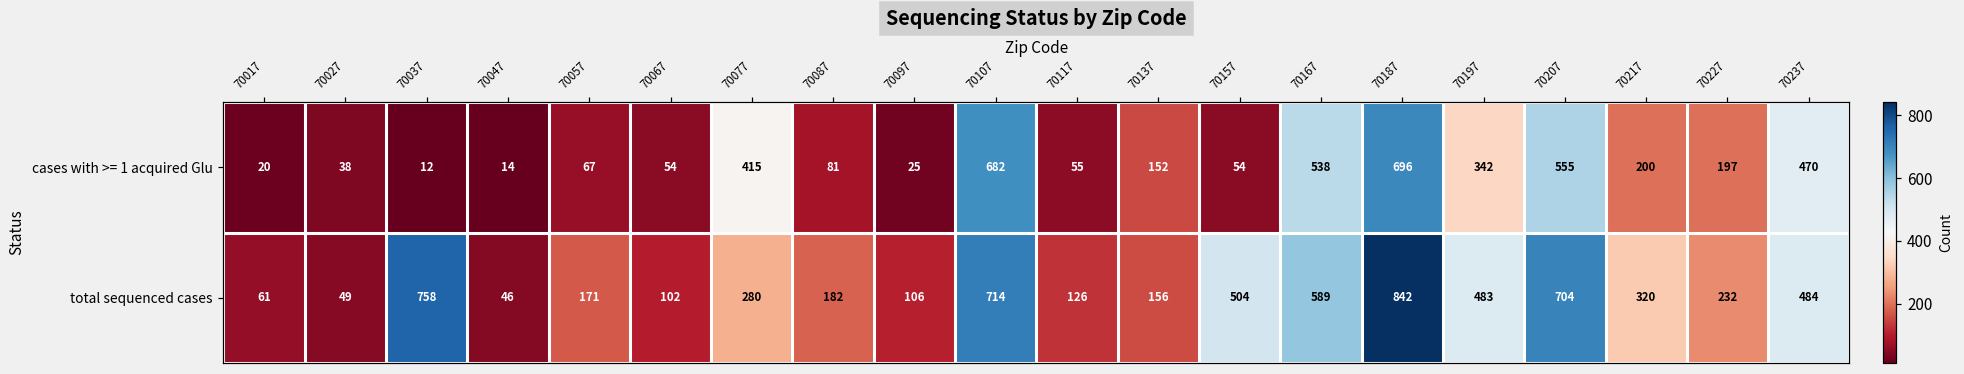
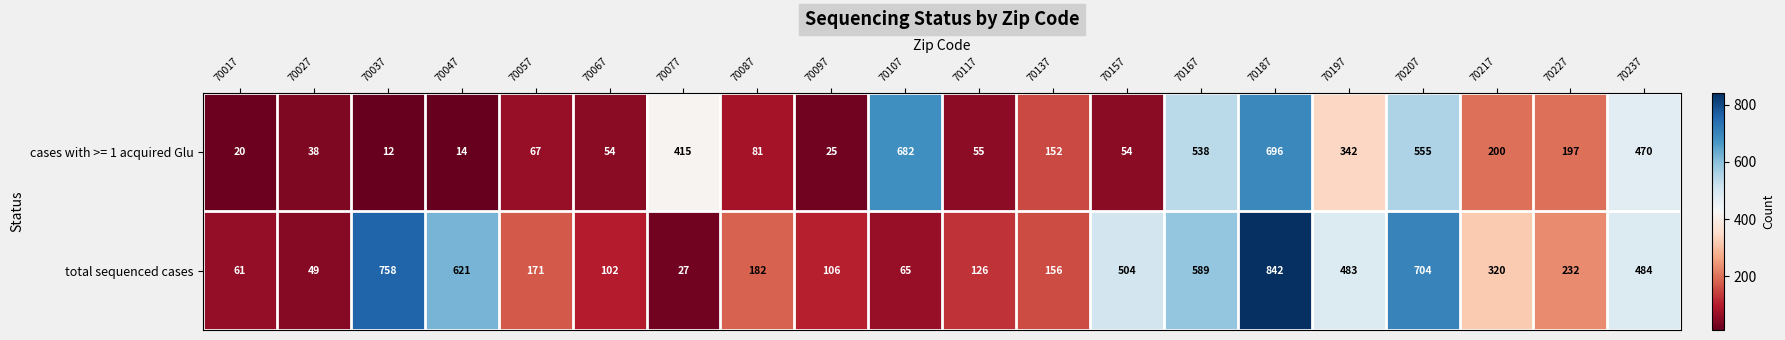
  {
    "cases with >= 1 acquired Glu": {
      "70017": 20,
      "70027": 38,
      "70037": 12,
      "70047": 14,
      "70057": 67,
      "70067": 54,
      "70077": 415,
      "70087": 81,
      "70097": 25,
      "70107": 682,
      "70117": 55,
      "70137": 152,
      "70157": 54,
      "70167": 538,
      "70187": 696,
      "70197": 342,
      "70207": 555,
      "70217": 200,
      "70227": 197,
      "70237": 470
    },
    "total sequenced cases": {
      "70017": 61,
      "70027": 49,
      "70037": 758,
-     "70047": 46,
+     "70047": 621,
      "70057": 171,
      "70067": 102,
-     "70077": 280,
+     "70077": 27,
      "70087": 182,
      "70097": 106,
-     "70107": 714,
+     "70107": 65,
      "70117": 126,
      "70137": 156,
      "70157": 504,
      "70167": 589,
      "70187": 842,
      "70197": 483,
      "70207": 704,
      "70217": 320,
      "70227": 232,
      "70237": 484
    }
  }
